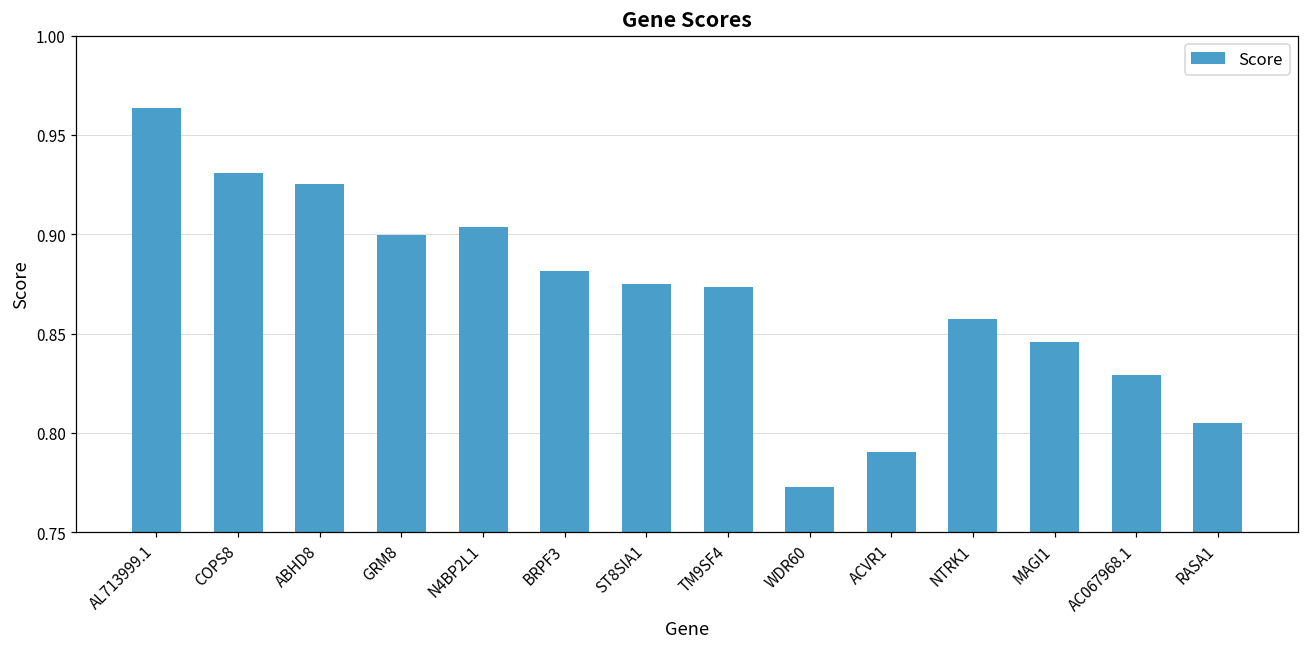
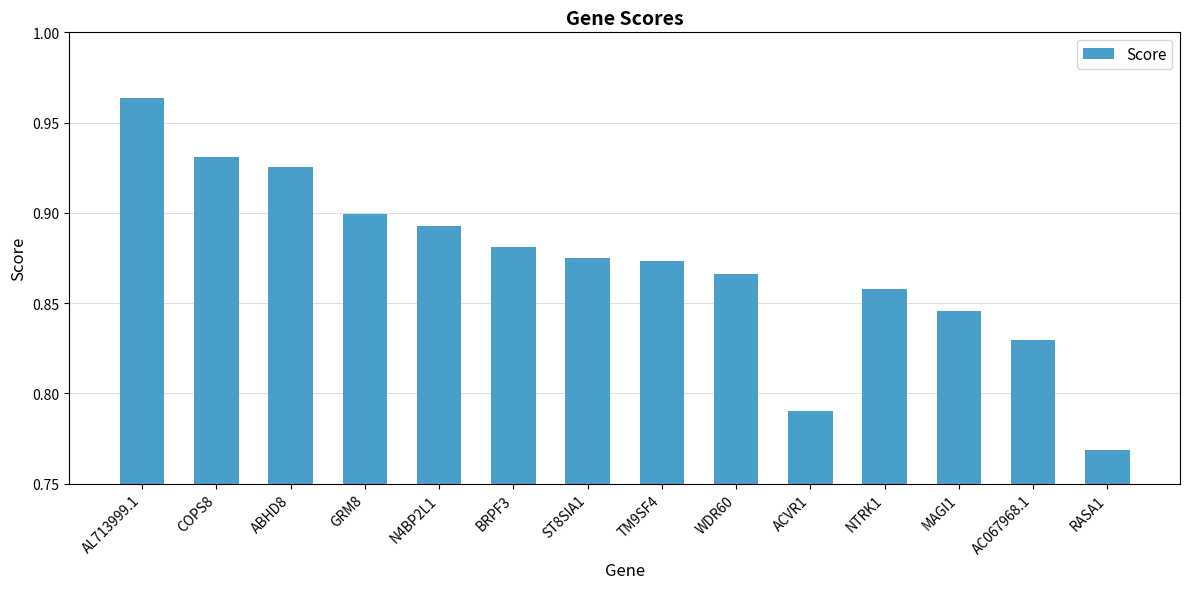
  {
    "AL713999.1": 0.963,
    "COPS8": 0.931,
    "ABHD8": 0.925,
    "GRM8": 0.899,
-   "N4BP2L1": 0.904,
+   "N4BP2L1": 0.893,
    "BRPF3": 0.881,
    "ST8SIA1": 0.875,
    "TM9SF4": 0.873,
-   "WDR60": 0.772,
+   "WDR60": 0.866,
    "ACVR1": 0.790,
    "NTRK1": 0.858,
    "MAGI1": 0.846,
    "AC067968.1": 0.829,
-   "RASA1": 0.805
+   "RASA1": 0.769
  }
